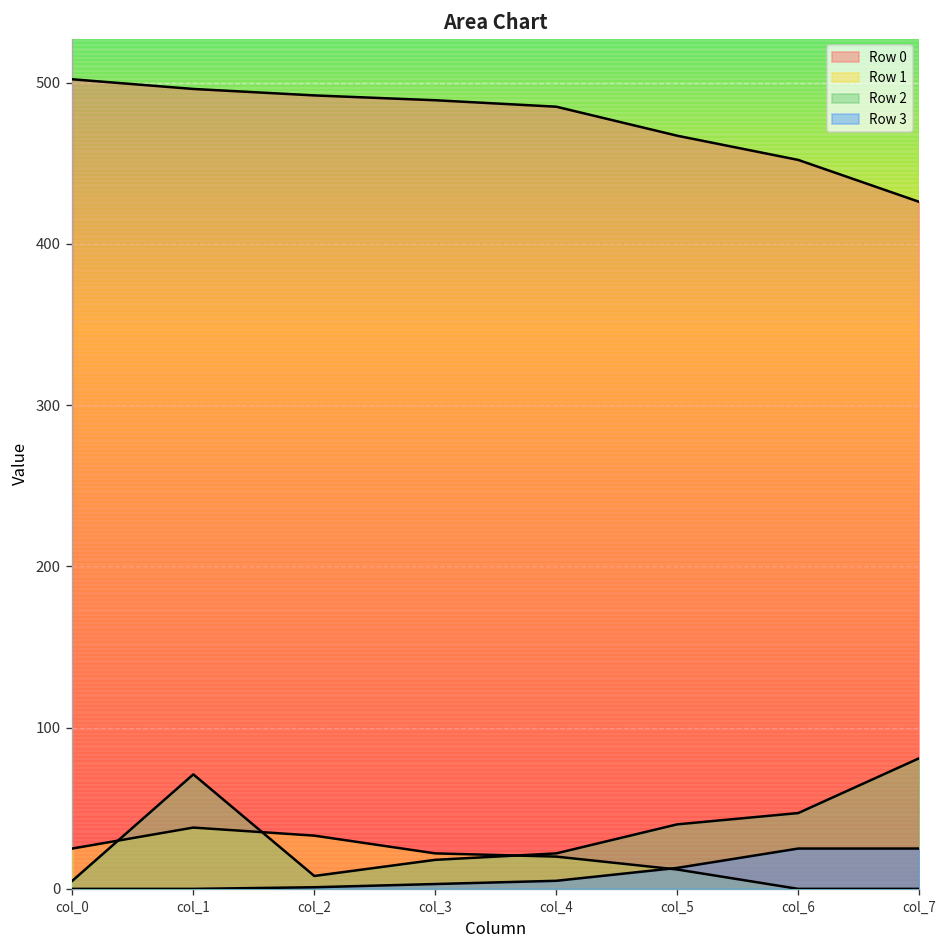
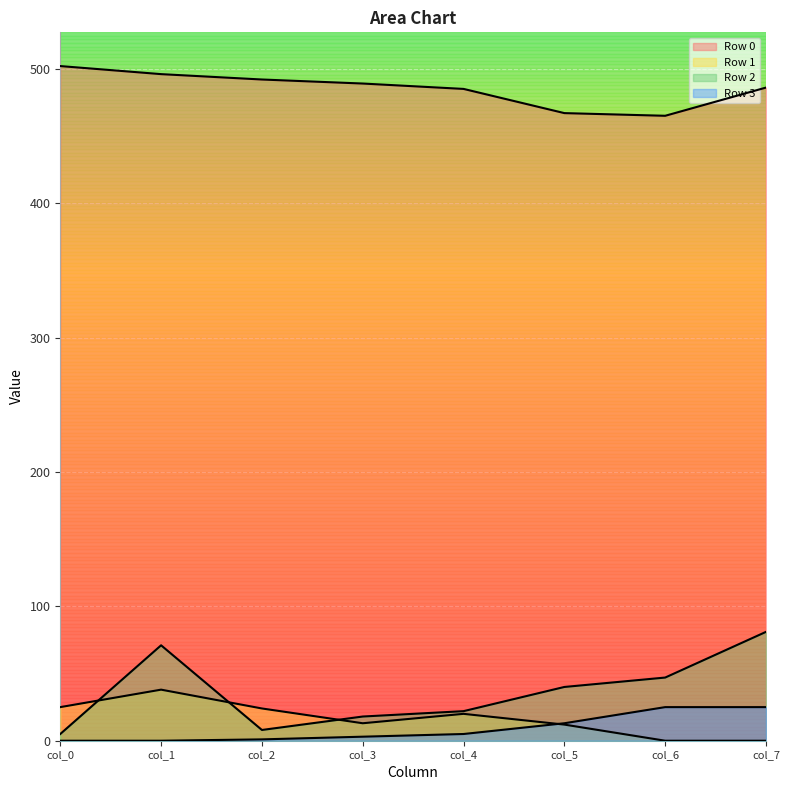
  {
    "Row 0": {
      "col_0": 502,
      "col_1": 496,
      "col_2": 492,
      "col_3": 489,
      "col_4": 485,
      "col_5": 467,
-     "col_6": 452,
-     "col_7": 426
+     "col_6": 465,
+     "col_7": 486
    },
    "Row 1": {
      "col_0": 25,
      "col_1": 38,
-     "col_2": 33,
-     "col_3": 22,
+     "col_2": 24,
+     "col_3": 13,
      "col_4": 20,
      "col_6": 0,
      "col_7": 0
    },
    "Row 2": {
      "col_0": 5,
      "col_1": 71,
      "col_2": 8,
      "col_3": 18,
      "col_4": 22,
      "col_5": 40,
      "col_6": 47,
      "col_7": 81
    },
    "Row 3": {
      "col_0": 0,
      "col_1": 0,
      "col_2": 1,
      "col_3": 3,
      "col_4": 5,
      "col_6": 25,
      "col_7": 25
    }
  }
